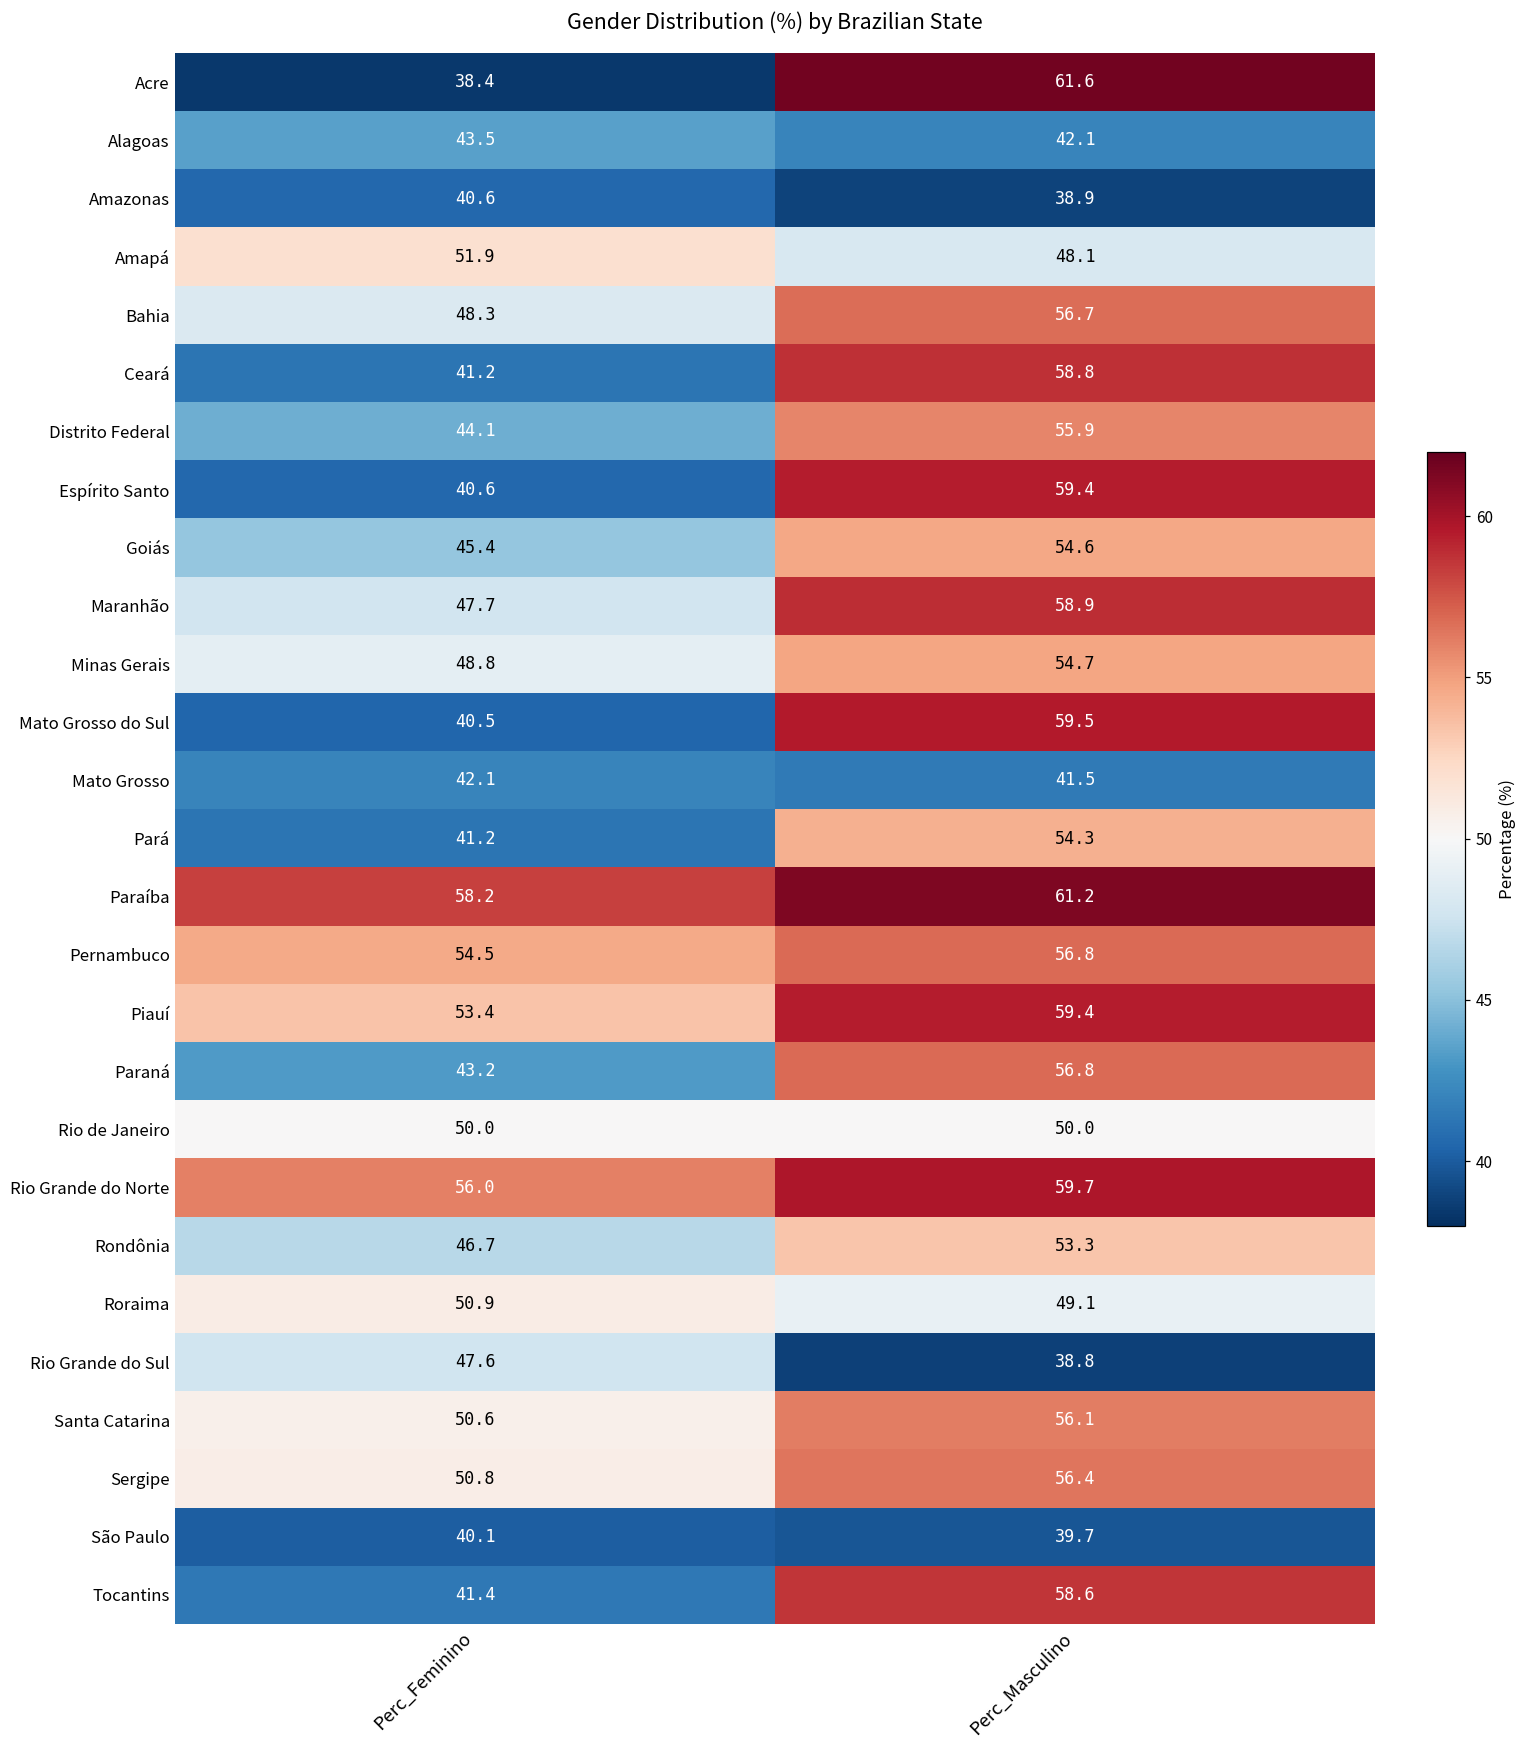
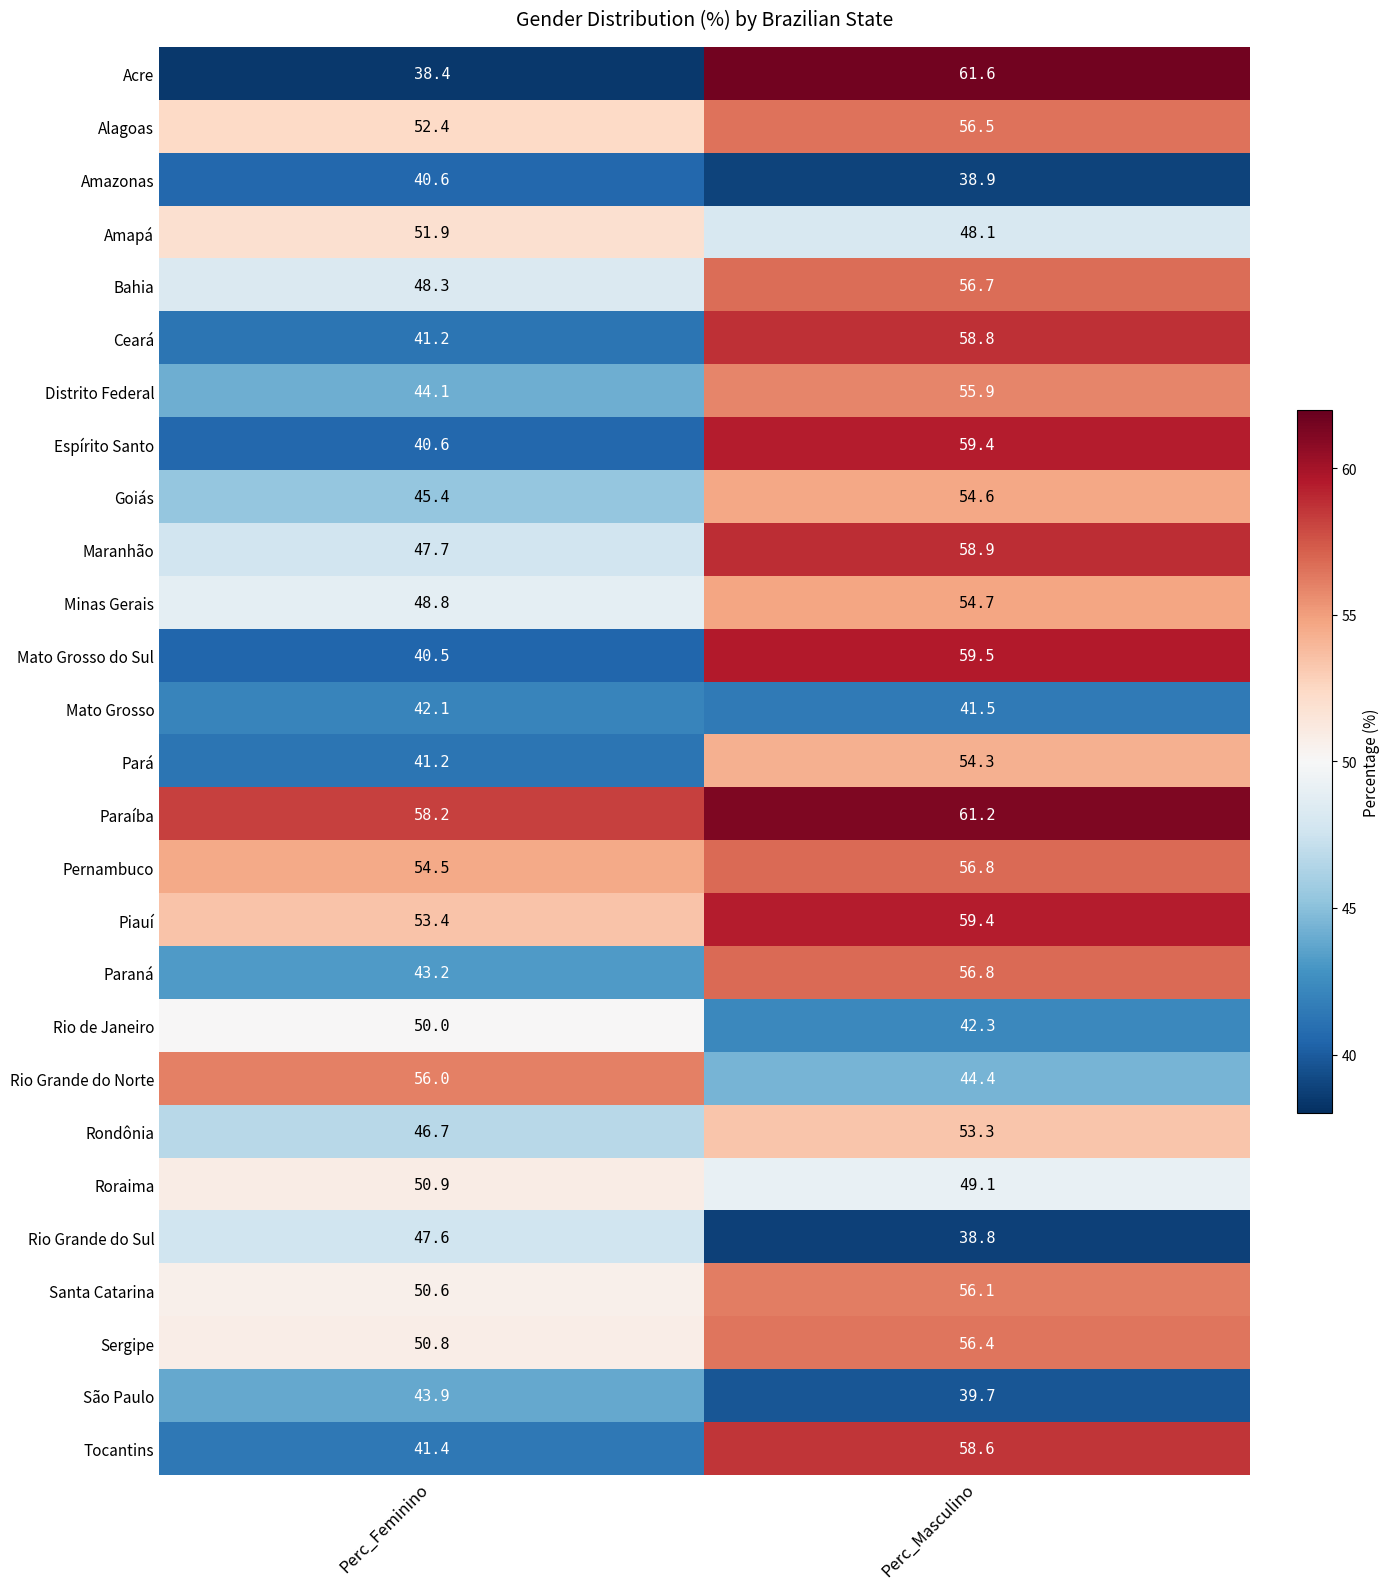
  {
    "Acre": {
      "Perc_Feminino": 38.4,
      "Perc_Masculino": 61.6
    },
    "Alagoas": {
-     "Perc_Feminino": 43.5,
-     "Perc_Masculino": 42.1
+     "Perc_Feminino": 52.4,
+     "Perc_Masculino": 56.5
    },
    "Amazonas": {
      "Perc_Feminino": 40.6,
      "Perc_Masculino": 38.9
    },
    "Amapá": {
      "Perc_Feminino": 51.9,
      "Perc_Masculino": 48.1
    },
    "Bahia": {
      "Perc_Feminino": 48.3,
      "Perc_Masculino": 56.7
    },
    "Ceará": {
      "Perc_Feminino": 41.2,
      "Perc_Masculino": 58.8
    },
    "Distrito Federal": {
      "Perc_Feminino": 44.1,
      "Perc_Masculino": 55.9
    },
    "Espírito Santo": {
      "Perc_Feminino": 40.6,
      "Perc_Masculino": 59.4
    },
    "Goiás": {
      "Perc_Feminino": 45.4,
      "Perc_Masculino": 54.6
    },
    "Maranhão": {
      "Perc_Feminino": 47.7,
      "Perc_Masculino": 58.9
    },
    "Minas Gerais": {
      "Perc_Feminino": 48.8,
      "Perc_Masculino": 54.7
    },
    "Mato Grosso do Sul": {
      "Perc_Feminino": 40.5,
      "Perc_Masculino": 59.5
    },
    "Mato Grosso": {
      "Perc_Feminino": 42.1,
      "Perc_Masculino": 41.5
    },
    "Pará": {
      "Perc_Feminino": 41.2,
      "Perc_Masculino": 54.3
    },
    "Paraíba": {
      "Perc_Feminino": 58.2,
      "Perc_Masculino": 61.2
    },
    "Pernambuco": {
      "Perc_Feminino": 54.5,
      "Perc_Masculino": 56.8
    },
    "Piauí": {
      "Perc_Feminino": 53.4,
      "Perc_Masculino": 59.4
    },
    "Paraná": {
      "Perc_Feminino": 43.2,
      "Perc_Masculino": 56.8
    },
    "Rio de Janeiro": {
      "Perc_Feminino": 50.0,
-     "Perc_Masculino": 50.0
+     "Perc_Masculino": 42.3
    },
    "Rio Grande do Norte": {
      "Perc_Feminino": 56.0,
-     "Perc_Masculino": 59.7
+     "Perc_Masculino": 44.4
    },
    "Rondônia": {
      "Perc_Feminino": 46.7,
      "Perc_Masculino": 53.3
    },
    "Roraima": {
      "Perc_Feminino": 50.9,
      "Perc_Masculino": 49.1
    },
    "Rio Grande do Sul": {
      "Perc_Feminino": 47.6,
      "Perc_Masculino": 38.8
    },
    "Santa Catarina": {
      "Perc_Feminino": 50.6,
      "Perc_Masculino": 56.1
    },
    "Sergipe": {
      "Perc_Feminino": 50.8,
      "Perc_Masculino": 56.4
    },
    "São Paulo": {
-     "Perc_Feminino": 40.1,
+     "Perc_Feminino": 43.9,
      "Perc_Masculino": 39.7
    },
    "Tocantins": {
      "Perc_Feminino": 41.4,
      "Perc_Masculino": 58.6
    }
  }
